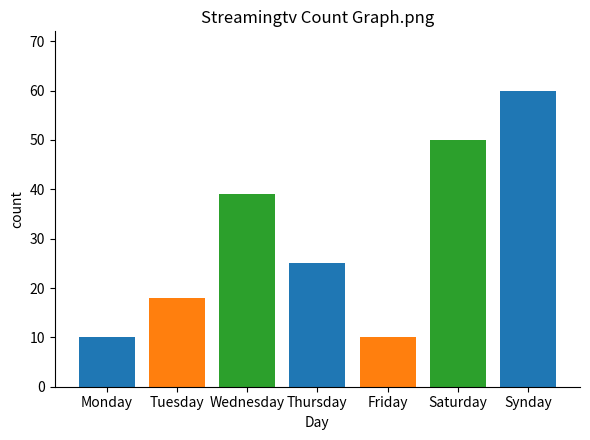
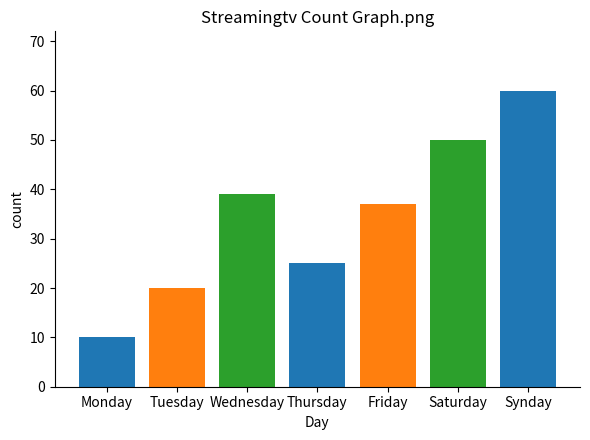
  {
    "Monday": 10,
-   "Tuesday": 18,
+   "Tuesday": 20,
    "Wednesday": 39,
    "Thursday": 25,
-   "Friday": 10,
+   "Friday": 37,
    "Saturday": 50,
    "Synday": 60
  }
